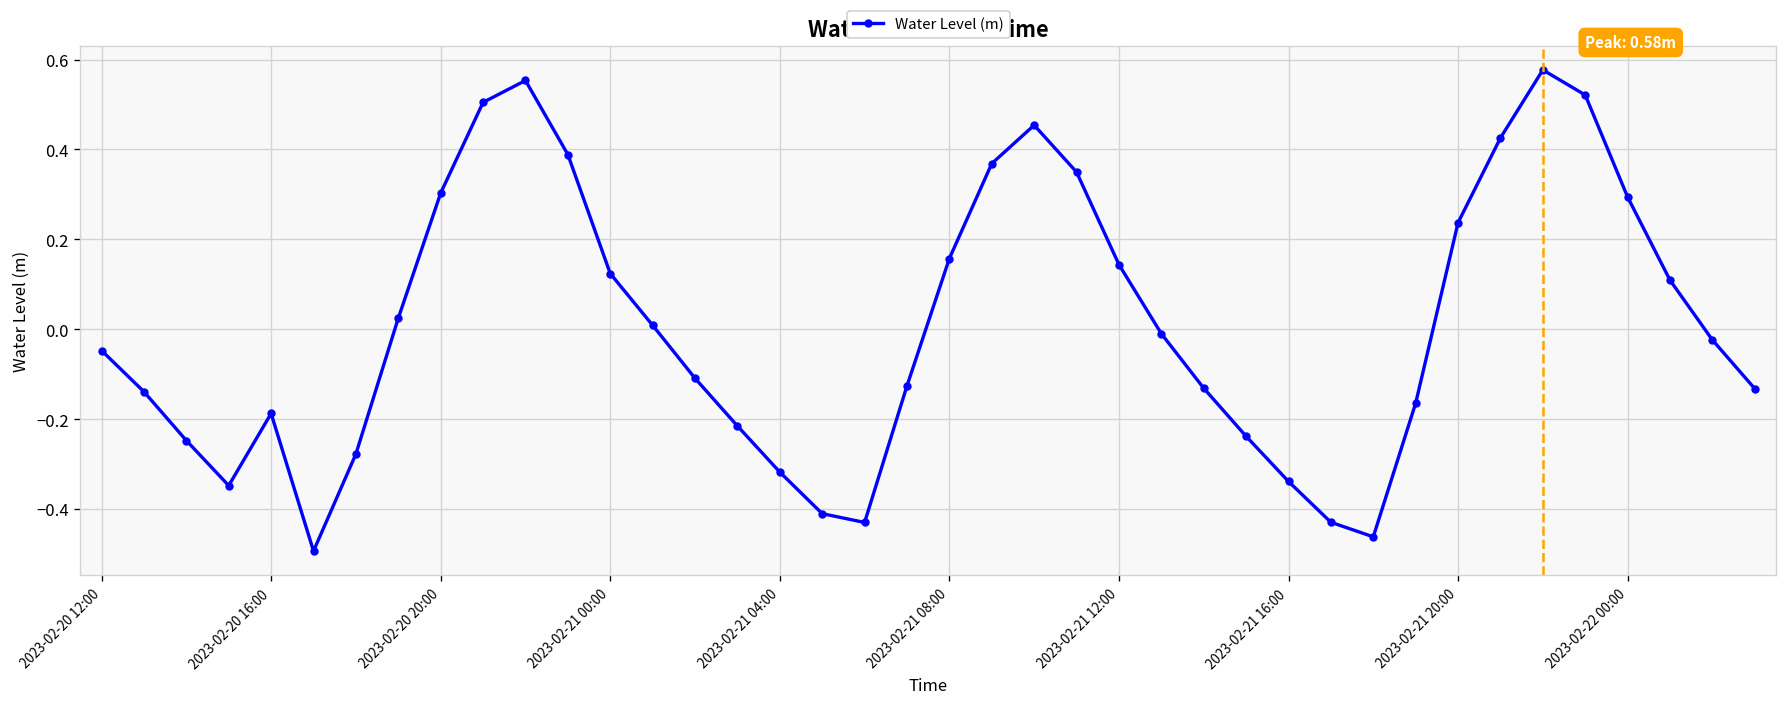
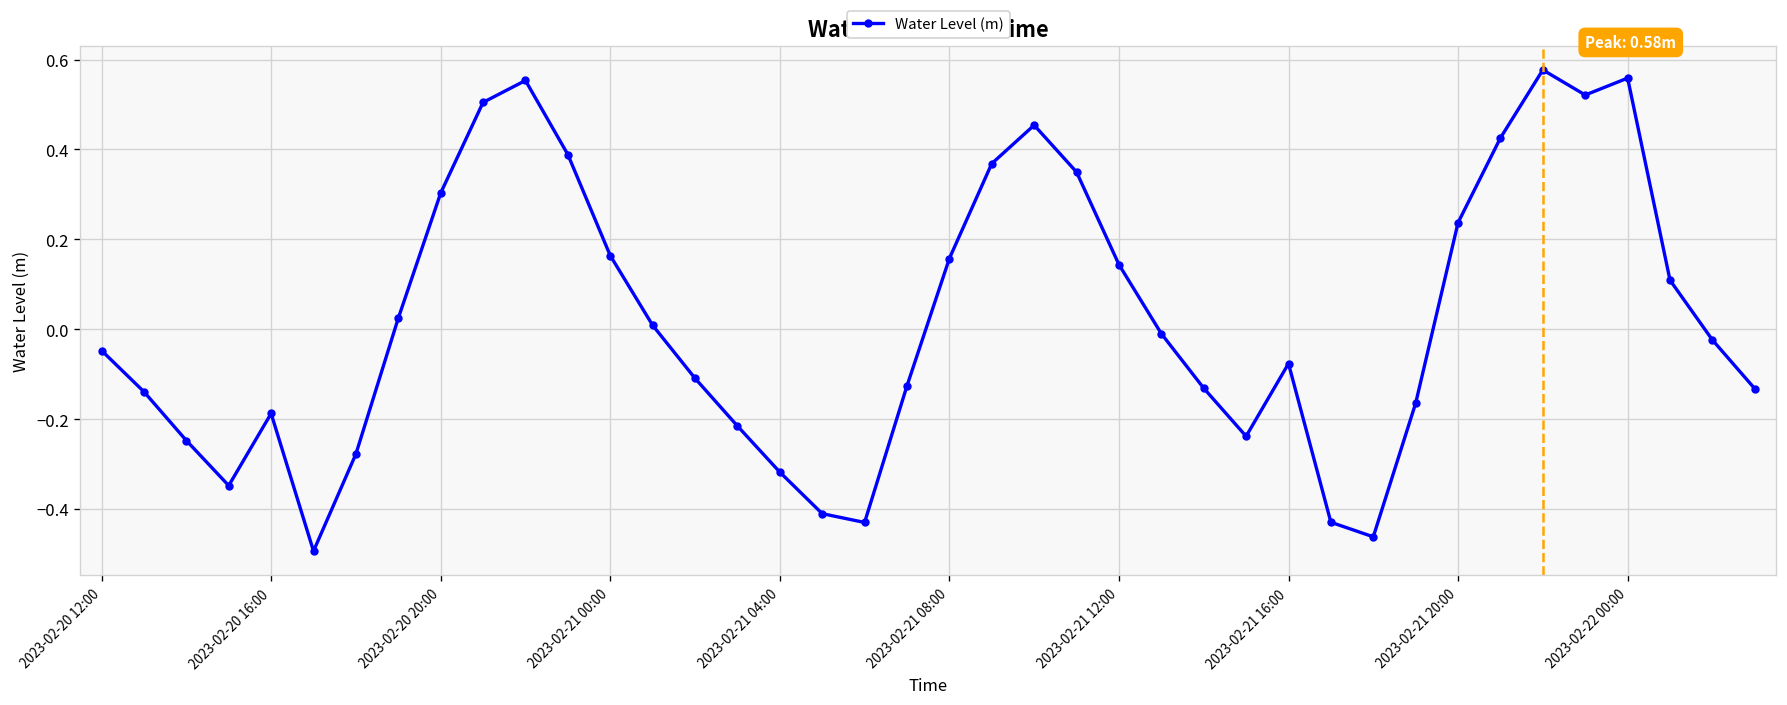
  {
    "2023-02-20 12:00": -0.05,
    "2023-02-20 16:00": -0.19,
    "2023-02-20 20:00": 0.30,
-   "2023-02-21 00:00": 0.12,
+   "2023-02-21 00:00": 0.16,
    "2023-02-21 04:00": -0.32,
    "2023-02-21 08:00": 0.16,
    "2023-02-21 12:00": 0.14,
-   "2023-02-21 16:00": -0.34,
+   "2023-02-21 16:00": -0.08,
    "2023-02-21 20:00": 0.24,
-   "2023-02-22 00:00": 0.29
+   "2023-02-22 00:00": 0.56
  }
